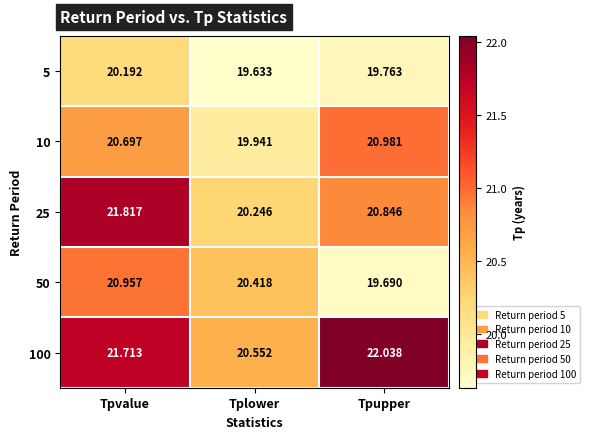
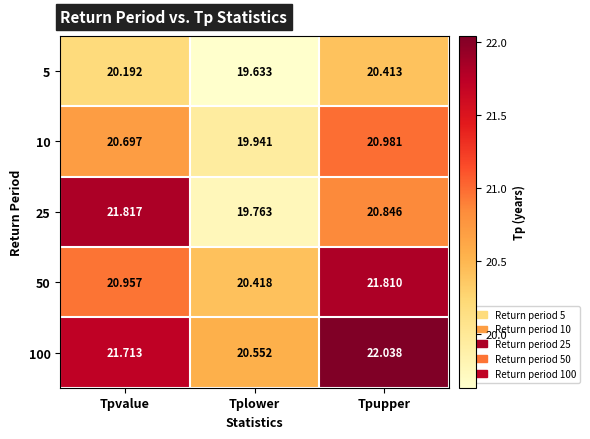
  {
    "5": {
      "Tpvalue": 20.192,
      "Tplower": 19.633,
-     "Tpupper": 19.763
+     "Tpupper": 20.413
    },
    "10": {
      "Tpvalue": 20.697,
      "Tplower": 19.941,
      "Tpupper": 20.981
    },
    "25": {
      "Tpvalue": 21.817,
-     "Tplower": 20.246,
+     "Tplower": 19.763,
      "Tpupper": 20.846
    },
    "50": {
      "Tpvalue": 20.957,
      "Tplower": 20.418,
-     "Tpupper": 19.690
+     "Tpupper": 21.810
    },
    "100": {
      "Tpvalue": 21.713,
      "Tplower": 20.552,
      "Tpupper": 22.038
    }
  }
